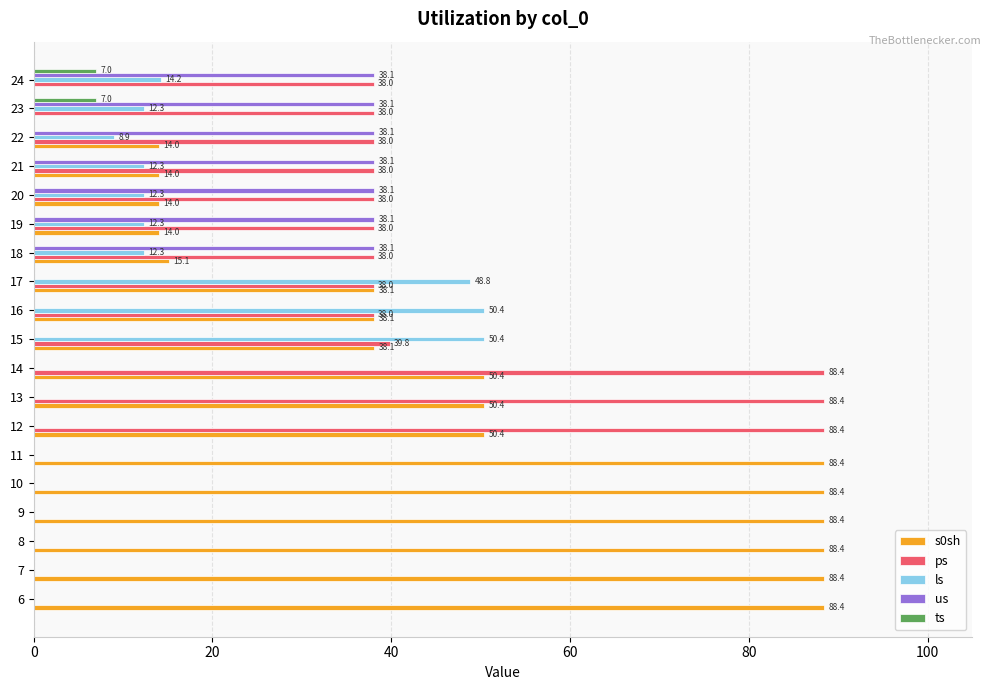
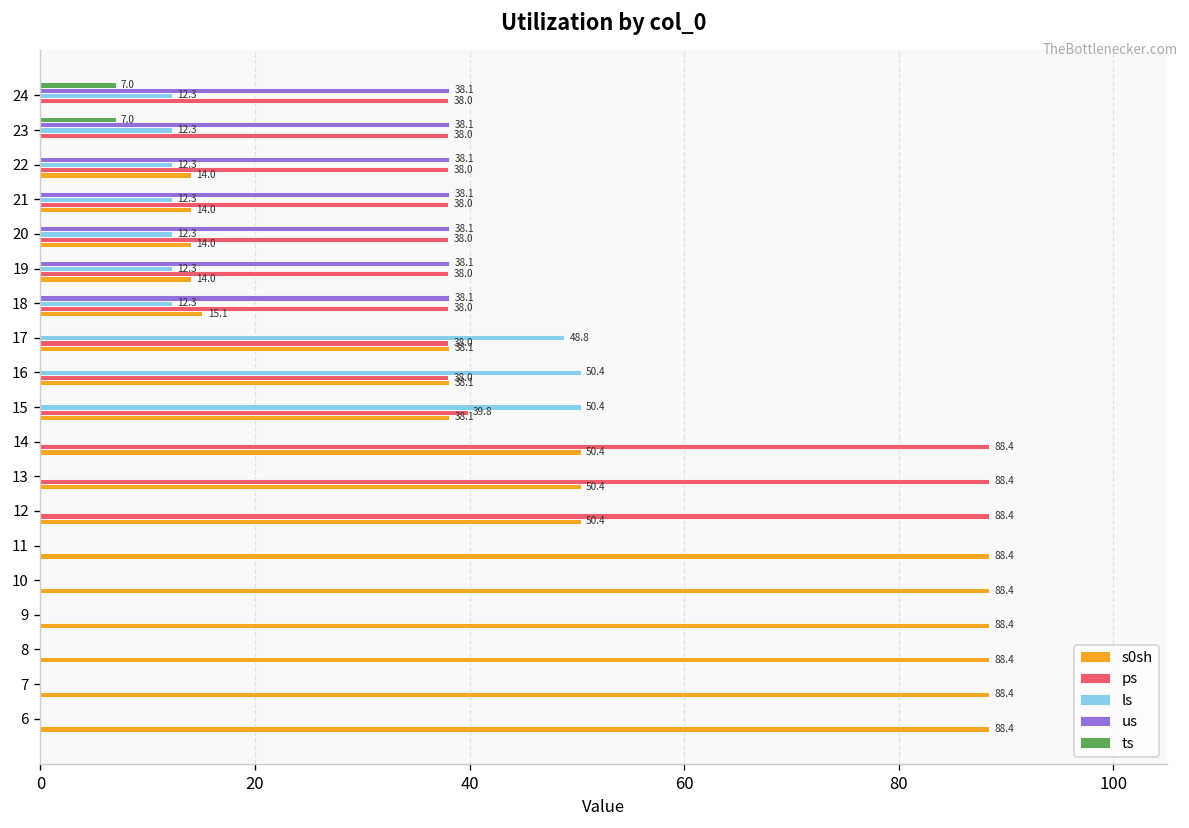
  {
    "s0sh": {
      "22": 14.0,
      "21": 14.0,
      "20": 14.0,
      "19": 14.0,
      "18": 15.1,
      "15": 38.1,
      "14": 50.4,
      "13": 50.4,
      "12": 50.4,
      "11": 88.4,
      "10": 88.4,
      "9": 88.4,
      "8": 88.4,
      "7": 88.4,
      "6": 88.4
    },
    "ps": {
      "24": 38.0,
      "23": 38.0,
      "22": 38.0,
      "21": 38.0,
      "20": 38.0,
      "19": 38.0,
      "18": 38.0,
      "15": 39.8,
      "14": 88.4,
      "13": 88.4,
      "12": 88.4
    },
    "ls": {
-     "24": 14.2,
+     "24": 12.3,
      "23": 12.3,
-     "22": 8.9,
+     "22": 12.3,
      "21": 12.3,
      "20": 12.3,
      "19": 12.3,
      "18": 12.3,
      "17": 48.8,
      "16": 50.4,
      "15": 50.4
    },
    "us": {
      "24": 38.1,
      "23": 38.1,
      "22": 38.1,
      "21": 38.1,
      "20": 38.1,
      "19": 38.1,
      "18": 38.1
    },
    "ts": {
      "24": 7.0,
      "23": 7.0
    }
  }
